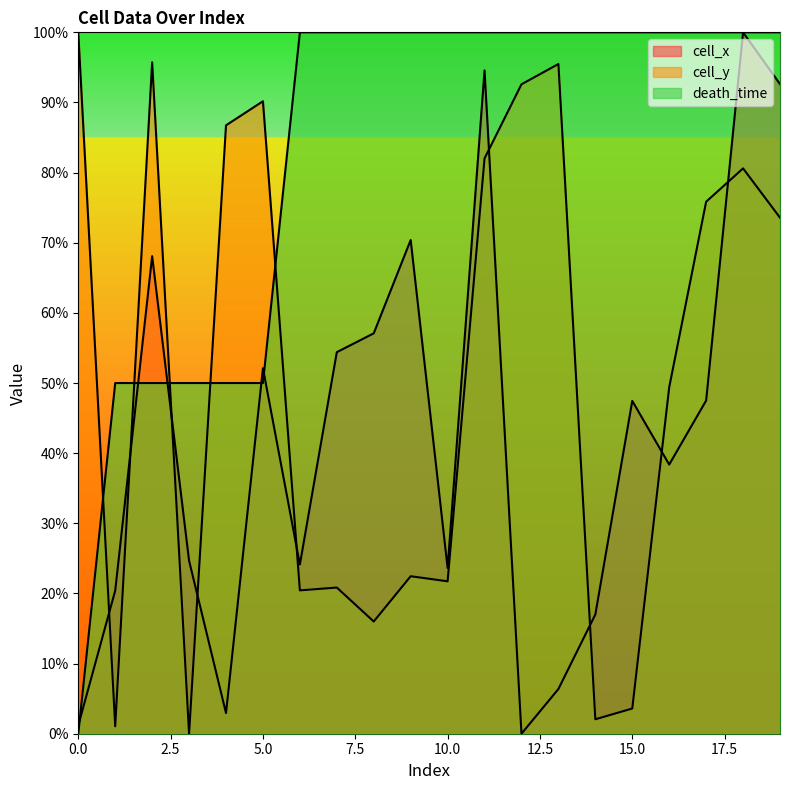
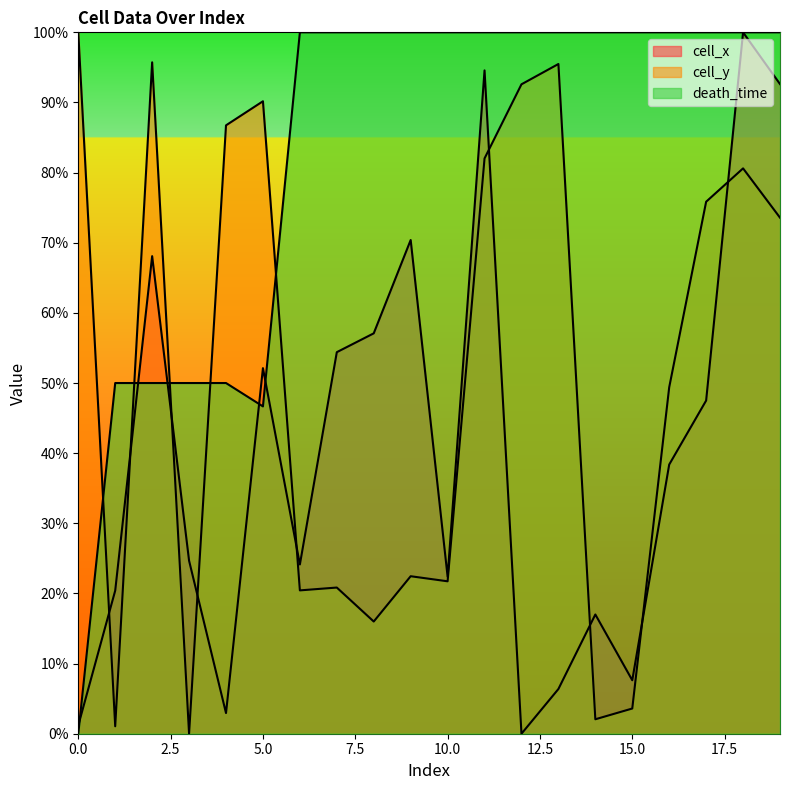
  {
    "cell_x": {
      "0.0": "1%",
      "5.0": "52%",
-     "10.0": "24%",
-     "15.0": "47%"
+     "10.0": "22%",
+     "15.0": "8%"
    },
    "cell_y": {
      "0.0": "100%",
      "5.0": "90%",
      "10.0": "22%",
      "15.0": "4%"
    },
    "death_time": {
      "0.0": "0%",
-     "5.0": "50%",
+     "5.0": "47%",
      "10.0": "100%",
      "15.0": "100%"
    }
  }
